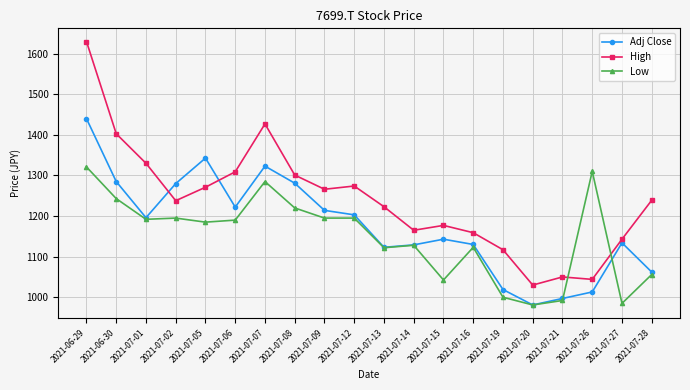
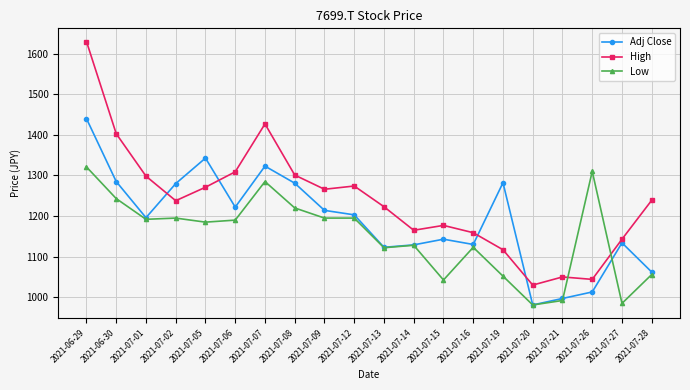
  {
    "Adj Close": {
      "2021-06-29": 1440,
      "2021-06-30": 1290,
      "2021-07-02": 1280,
      "2021-07-05": 1340,
      "2021-07-06": 1220,
      "2021-07-07": 1320,
      "2021-07-08": 1280,
      "2021-07-09": 1210,
      "2021-07-12": 1200,
      "2021-07-15": 1140,
      "2021-07-16": 1130,
-     "2021-07-19": 1020,
+     "2021-07-19": 1280,
      "2021-07-26": 1010,
      "2021-07-27": 1130
    },
    "High": {
      "2021-06-29": 1630,
      "2021-06-30": 1400,
-     "2021-07-01": 1330,
+     "2021-07-01": 1300,
      "2021-07-02": 1240,
      "2021-07-05": 1270,
      "2021-07-06": 1310,
      "2021-07-07": 1430,
      "2021-07-08": 1300,
      "2021-07-09": 1270,
      "2021-07-12": 1270,
      "2021-07-13": 1220,
      "2021-07-14": 1170,
      "2021-07-15": 1180,
      "2021-07-16": 1160,
      "2021-07-19": 1120,
      "2021-07-20": 1030,
      "2021-07-21": 1050,
      "2021-07-26": 1040,
      "2021-07-27": 1140,
      "2021-07-28": 1240
    },
    "Low": {
      "2021-06-29": 1320,
      "2021-06-30": 1240,
      "2021-07-02": 1200,
      "2021-07-05": 1190,
      "2021-07-06": 1190,
      "2021-07-07": 1290,
      "2021-07-08": 1220,
      "2021-07-09": 1200,
      "2021-07-12": 1200,
      "2021-07-15": 1040,
      "2021-07-16": 1120,
-     "2021-07-19": 1000,
+     "2021-07-19": 1050,
      "2021-07-26": 1310,
      "2021-07-27": 980
    }
  }
